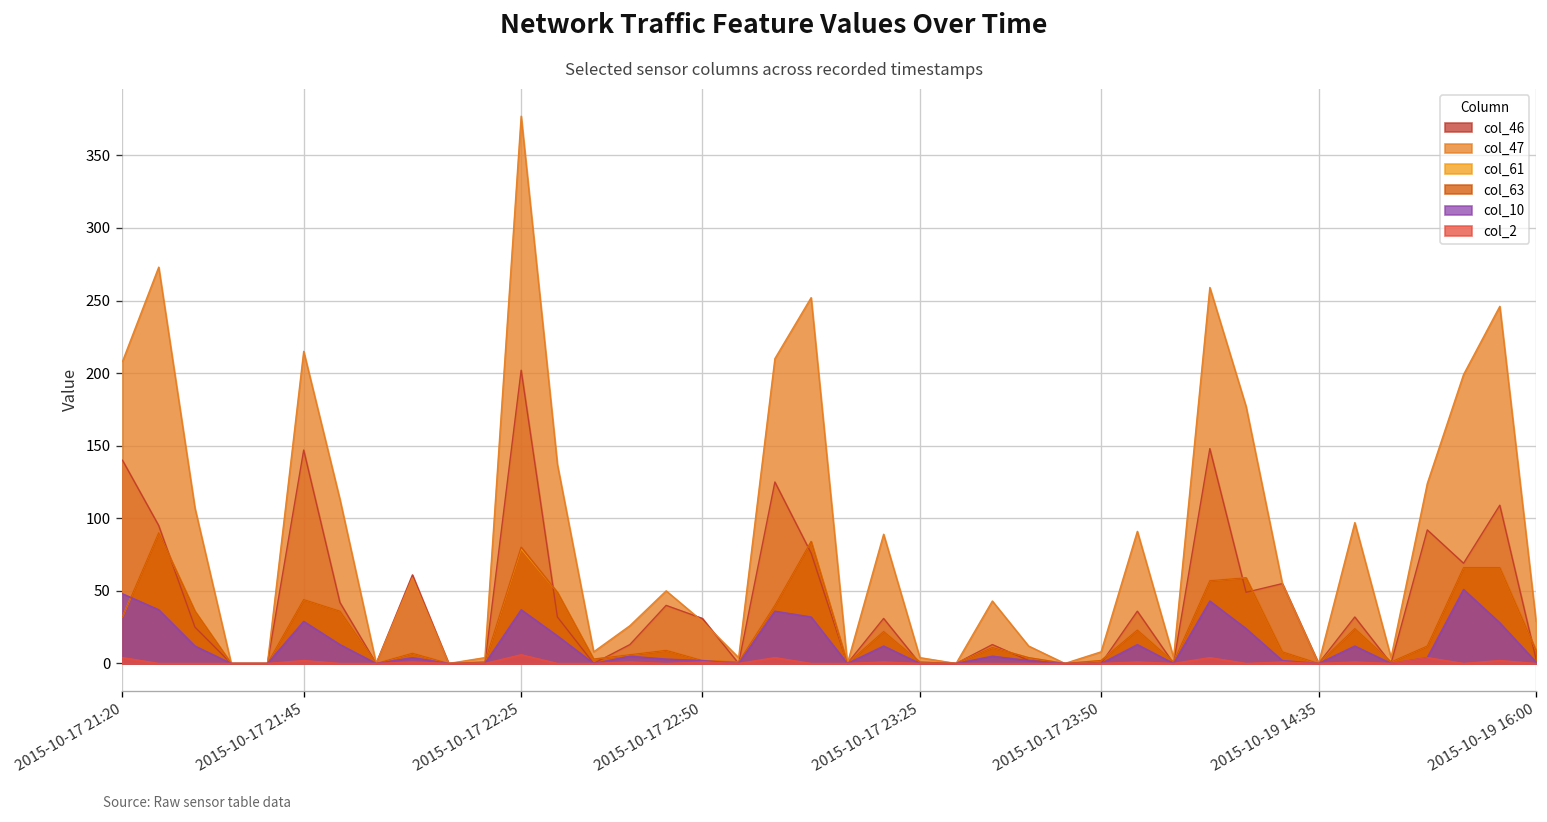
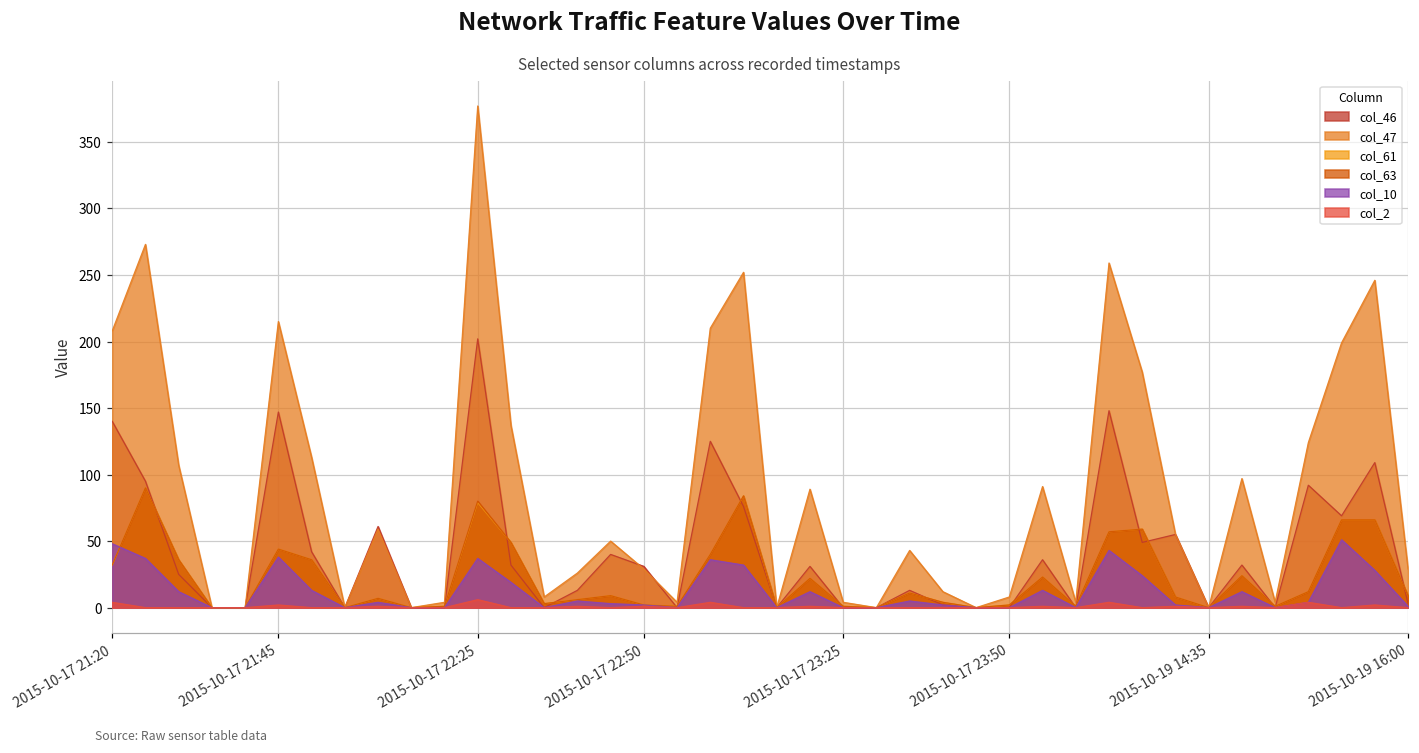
  {
    "col_10": {
      "2015-10-17 21:20": 48,
-     "2015-10-17 21:45": 29,
+     "2015-10-17 21:45": 38,
      "2015-10-17 22:25": 37
    }
  }
